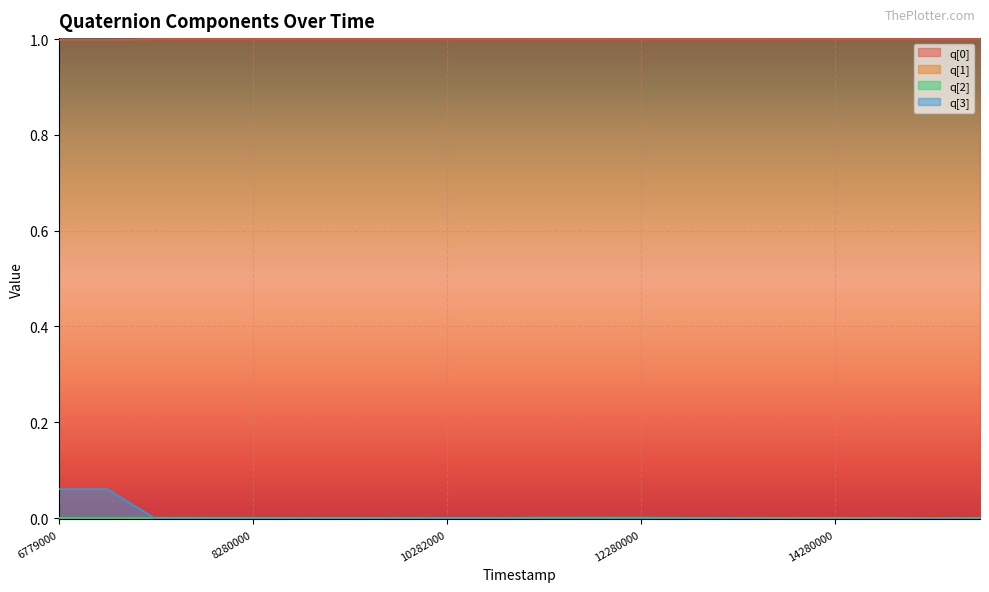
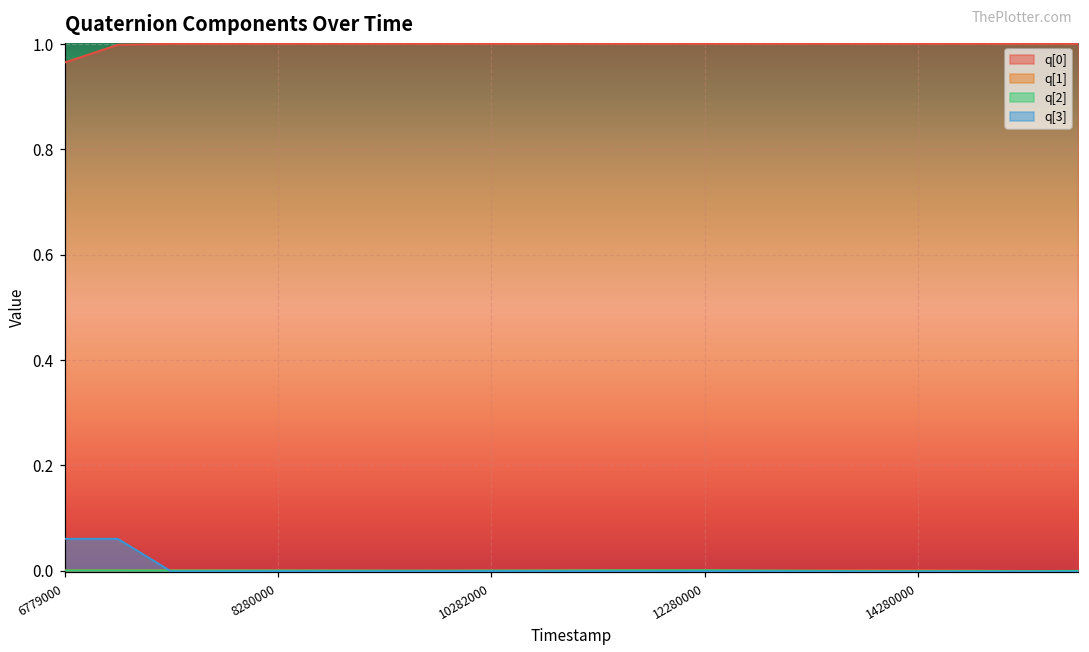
  {
    "q[0]": {
-     "6779000": 1.00,
+     "6779000": 0.96,
      "8280000": 1.00,
      "10282000": 1.00,
      "12280000": 1.00,
      "14280000": 1.00
    }
  }
